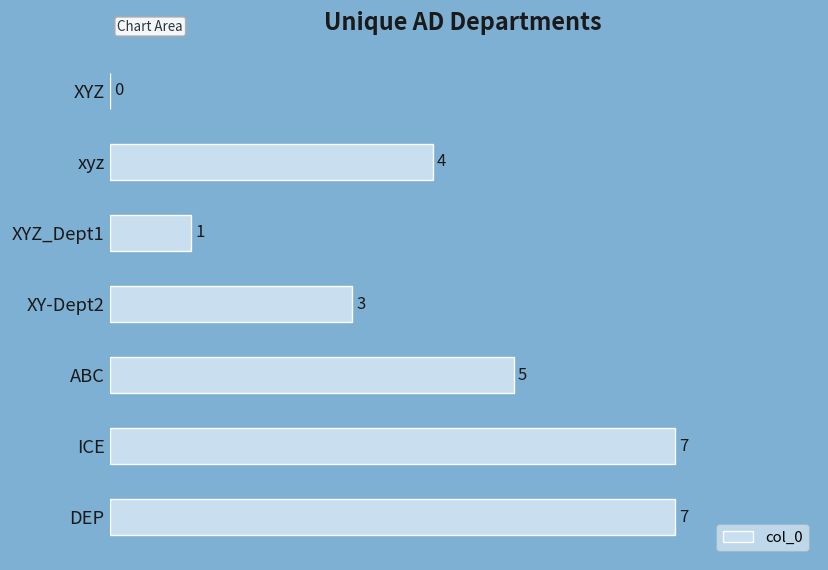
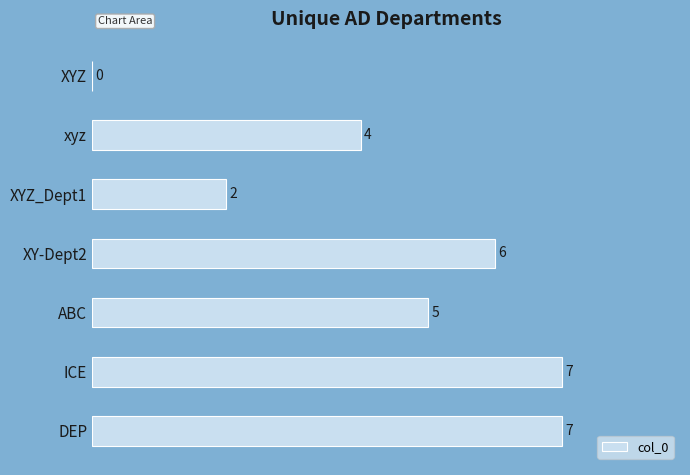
  {
    "XYZ": 0,
    "xyz": 4,
-   "XYZ_Dept1": 1,
-   "XY-Dept2": 3,
+   "XYZ_Dept1": 2,
+   "XY-Dept2": 6,
    "ABC": 5,
    "ICE": 7,
    "DEP": 7
  }
